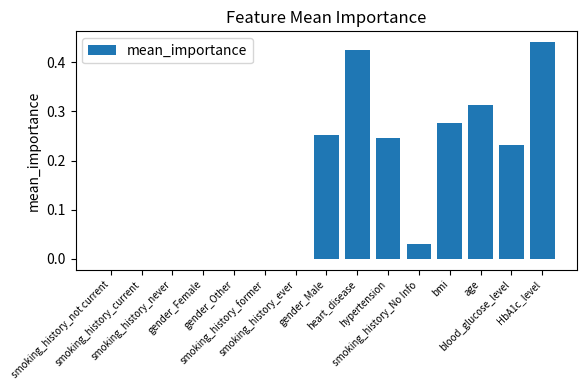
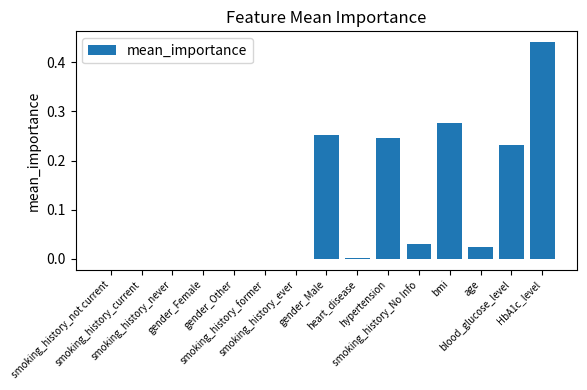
  {
    "gender_Other": 0.00,
    "gender_Male": 0.25,
-   "heart_disease": 0.43,
+   "heart_disease": 0.00,
    "hypertension": 0.25,
    "smoking_history_No Info": 0.03,
    "bmi": 0.28,
-   "age": 0.31,
+   "age": 0.02,
    "blood_glucose_level": 0.23,
    "HbA1c_level": 0.44
  }
